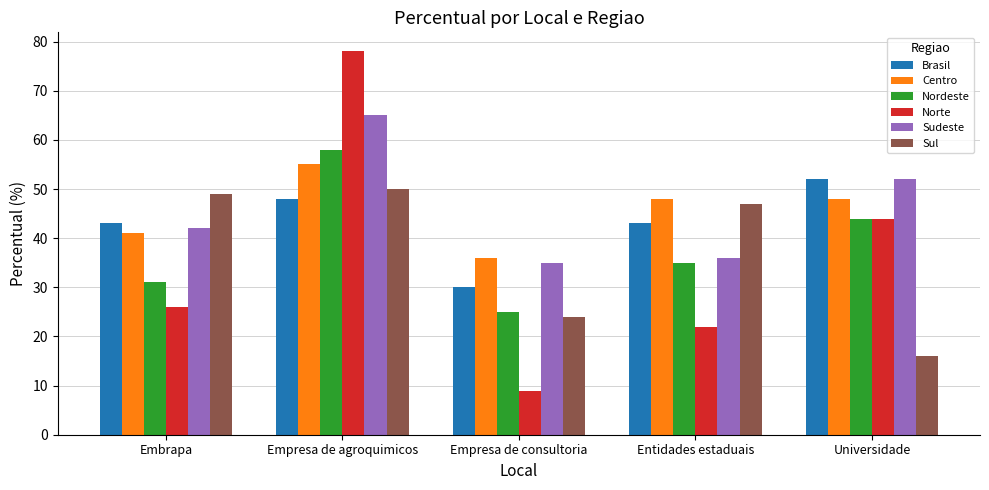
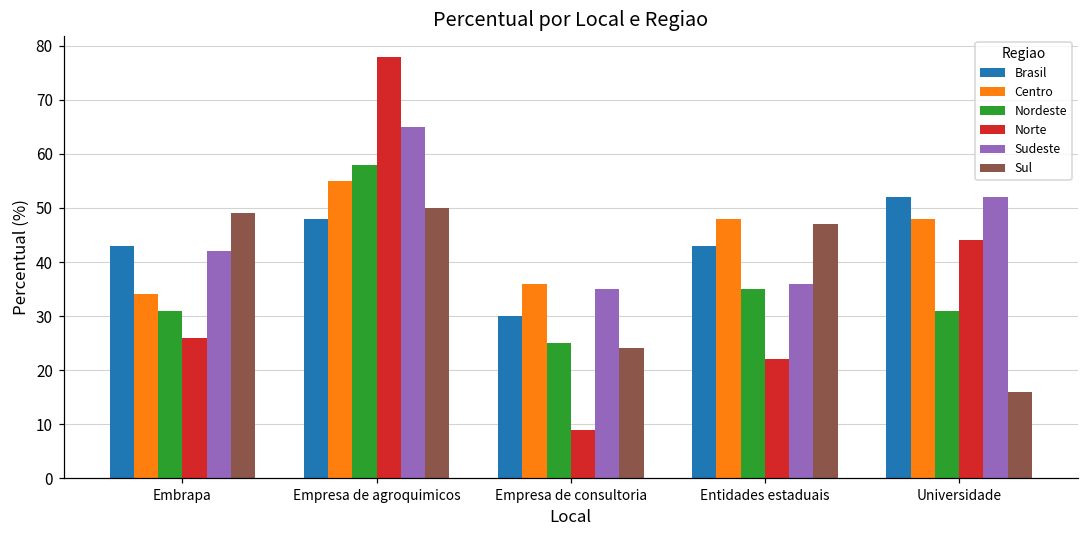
  {
    "Brasil": {
      "Embrapa": 43,
      "Empresa de agroquimicos": 48,
      "Empresa de consultoria": 30,
      "Entidades estaduais": 43,
      "Universidade": 52
    },
    "Centro": {
-     "Embrapa": 41,
+     "Embrapa": 34,
      "Empresa de agroquimicos": 55,
      "Empresa de consultoria": 36,
      "Entidades estaduais": 48,
      "Universidade": 48
    },
    "Nordeste": {
      "Embrapa": 31,
      "Empresa de agroquimicos": 58,
      "Empresa de consultoria": 25,
      "Entidades estaduais": 35,
-     "Universidade": 44
+     "Universidade": 31
    },
    "Norte": {
      "Embrapa": 26,
      "Empresa de agroquimicos": 78,
      "Empresa de consultoria": 9,
      "Entidades estaduais": 22,
      "Universidade": 44
    },
    "Sudeste": {
      "Embrapa": 42,
      "Empresa de agroquimicos": 65,
      "Empresa de consultoria": 35,
      "Entidades estaduais": 36,
      "Universidade": 52
    },
    "Sul": {
      "Embrapa": 49,
      "Empresa de agroquimicos": 50,
      "Empresa de consultoria": 24,
      "Entidades estaduais": 47,
      "Universidade": 16
    }
  }
